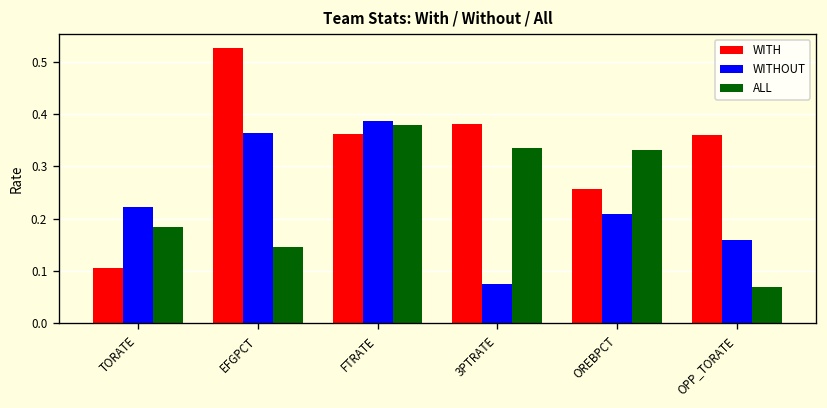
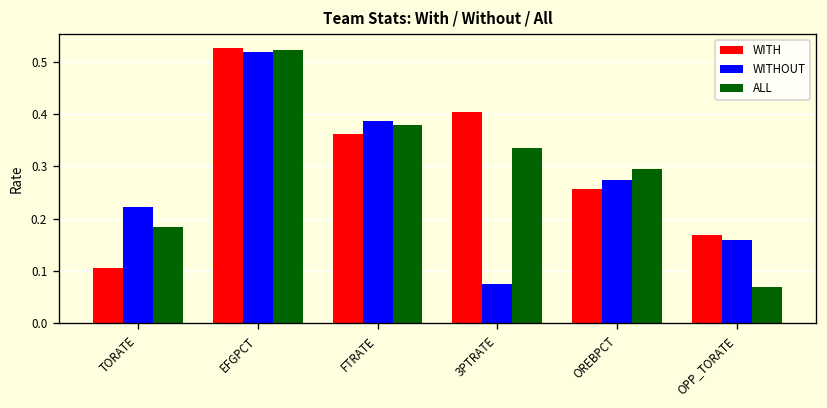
  {
    "WITH": {
      "TORATE": 0.11,
      "EFGPCT": 0.53,
      "FTRATE": 0.36,
-     "3PTRATE": 0.38,
+     "3PTRATE": 0.40,
      "OREBPCT": 0.26,
-     "OPP_TORATE": 0.36
+     "OPP_TORATE": 0.17
    },
    "WITHOUT": {
      "TORATE": 0.22,
-     "EFGPCT": 0.36,
+     "EFGPCT": 0.52,
      "FTRATE": 0.39,
      "3PTRATE": 0.08,
-     "OREBPCT": 0.21,
+     "OREBPCT": 0.27,
      "OPP_TORATE": 0.16
    },
    "ALL": {
      "TORATE": 0.18,
-     "EFGPCT": 0.15,
+     "EFGPCT": 0.52,
      "FTRATE": 0.38,
      "3PTRATE": 0.34,
-     "OREBPCT": 0.33,
+     "OREBPCT": 0.30,
      "OPP_TORATE": 0.07
    }
  }
